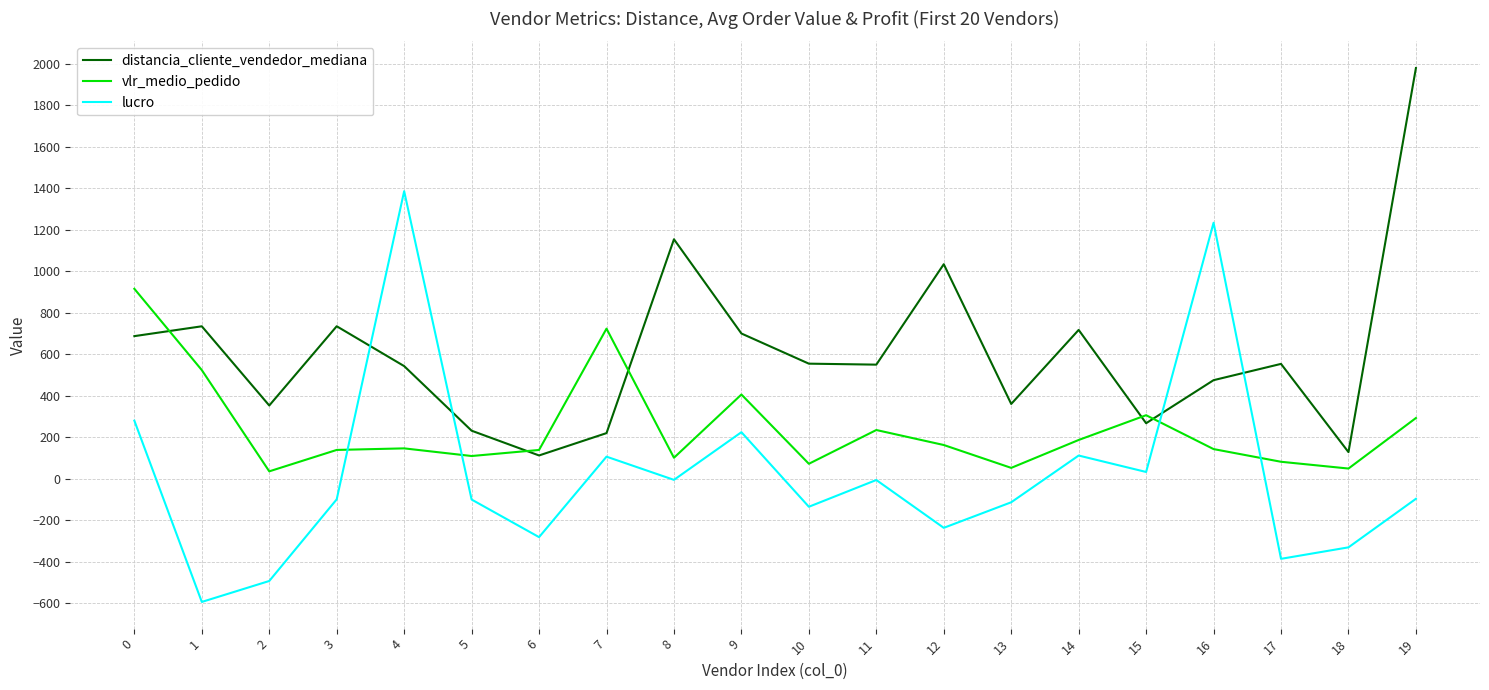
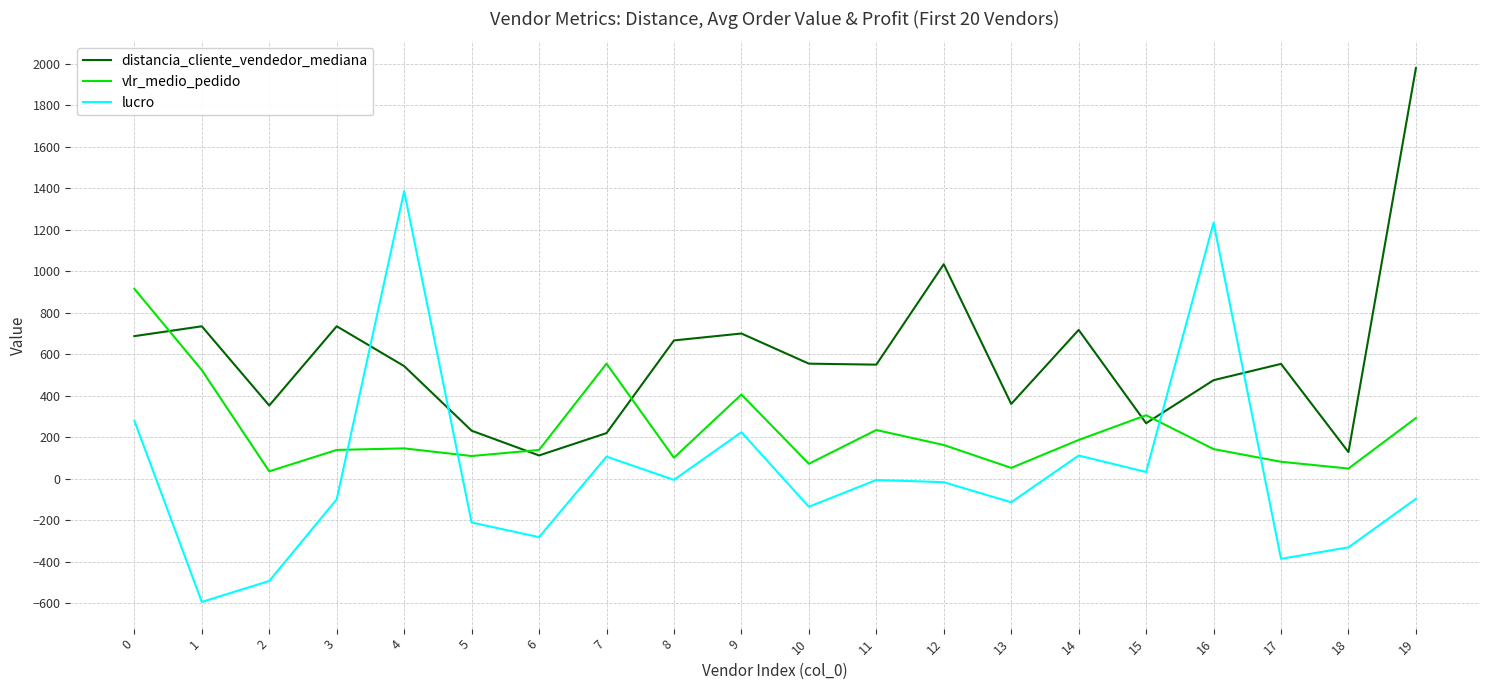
  {
    "distancia_cliente_vendedor_mediana": {
      "0": 690,
      "1": 740,
      "2": 350,
      "3": 740,
      "4": 540,
      "5": 230,
      "6": 110,
      "7": 220,
-     "8": 1150,
+     "8": 670,
      "9": 700,
      "10": 560,
      "11": 550,
      "12": 1030,
      "13": 360,
      "14": 720,
      "15": 270,
      "16": 480,
      "17": 550,
      "18": 130,
      "19": 1980
    },
    "vlr_medio_pedido": {
      "0": 920,
      "1": 520,
      "2": 40,
      "3": 140,
      "4": 150,
      "5": 110,
      "6": 140,
-     "7": 720,
+     "7": 560,
      "8": 100,
      "9": 410,
      "10": 70,
      "11": 240,
      "12": 160,
      "13": 50,
      "14": 190,
      "15": 310,
      "16": 140,
      "17": 80,
      "18": 50,
      "19": 290
    },
    "lucro": {
      "0": 280,
      "1": -590,
      "2": -490,
      "3": -100,
      "4": 1390,
-     "5": -100,
+     "5": -210,
      "6": -280,
      "7": 110,
      "8": 0,
      "9": 220,
      "10": -130,
      "11": -10,
-     "12": -240,
+     "12": -20,
      "13": -110,
      "14": 110,
      "15": 30,
      "16": 1230,
      "17": -390,
      "18": -330,
      "19": -100
    }
  }
